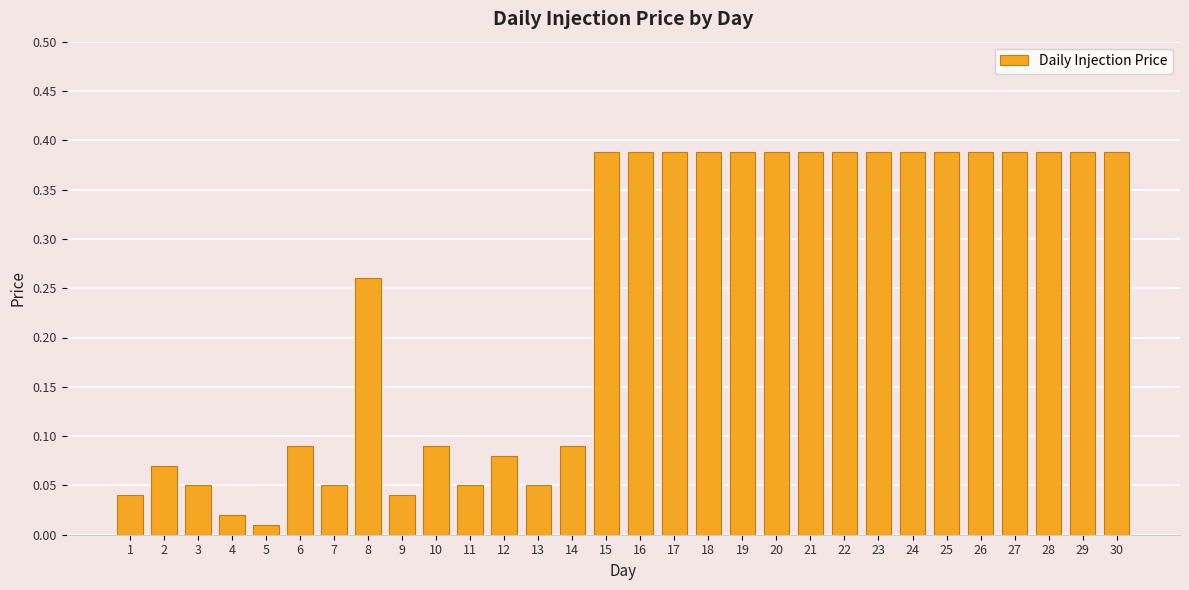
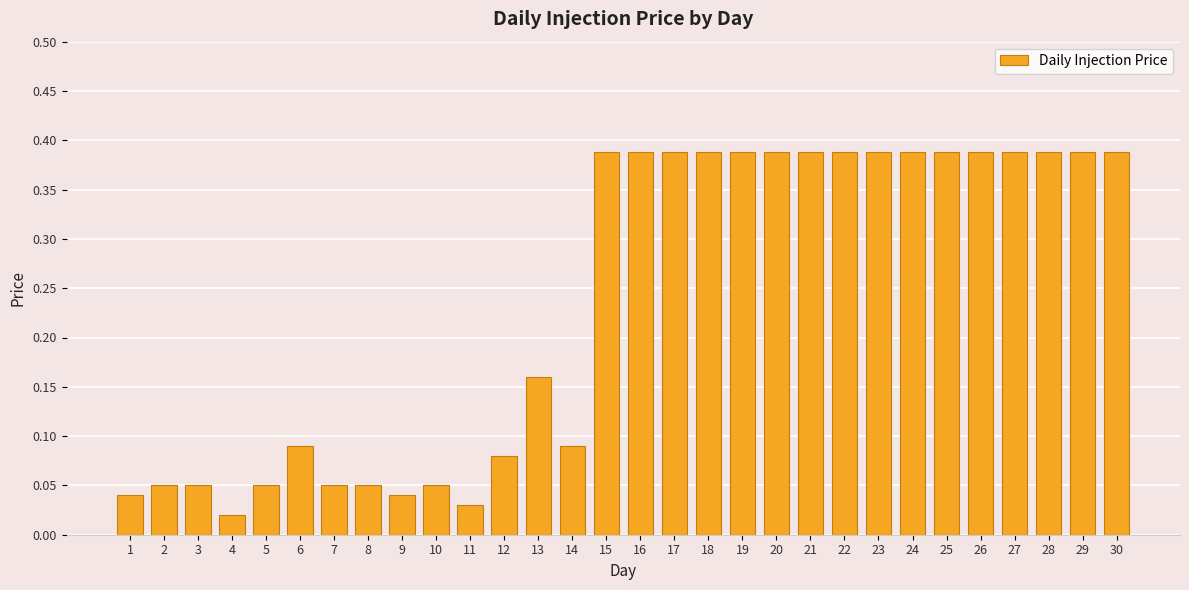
  {
    "1": 0.04,
-   "2": 0.07,
+   "2": 0.05,
    "3": 0.05,
    "4": 0.02,
-   "5": 0.01,
+   "5": 0.05,
    "6": 0.09,
    "7": 0.05,
-   "8": 0.26,
+   "8": 0.05,
    "9": 0.04,
-   "10": 0.09,
-   "11": 0.05,
+   "10": 0.05,
+   "11": 0.03,
    "12": 0.08,
-   "13": 0.05,
+   "13": 0.16,
    "14": 0.09,
    "15": 0.39,
    "16": 0.39,
    "17": 0.39,
    "18": 0.39,
    "19": 0.39,
    "20": 0.39,
    "21": 0.39,
    "22": 0.39,
    "23": 0.39,
    "24": 0.39,
    "25": 0.39,
    "26": 0.39,
    "27": 0.39,
    "28": 0.39,
    "29": 0.39,
    "30": 0.39
  }
